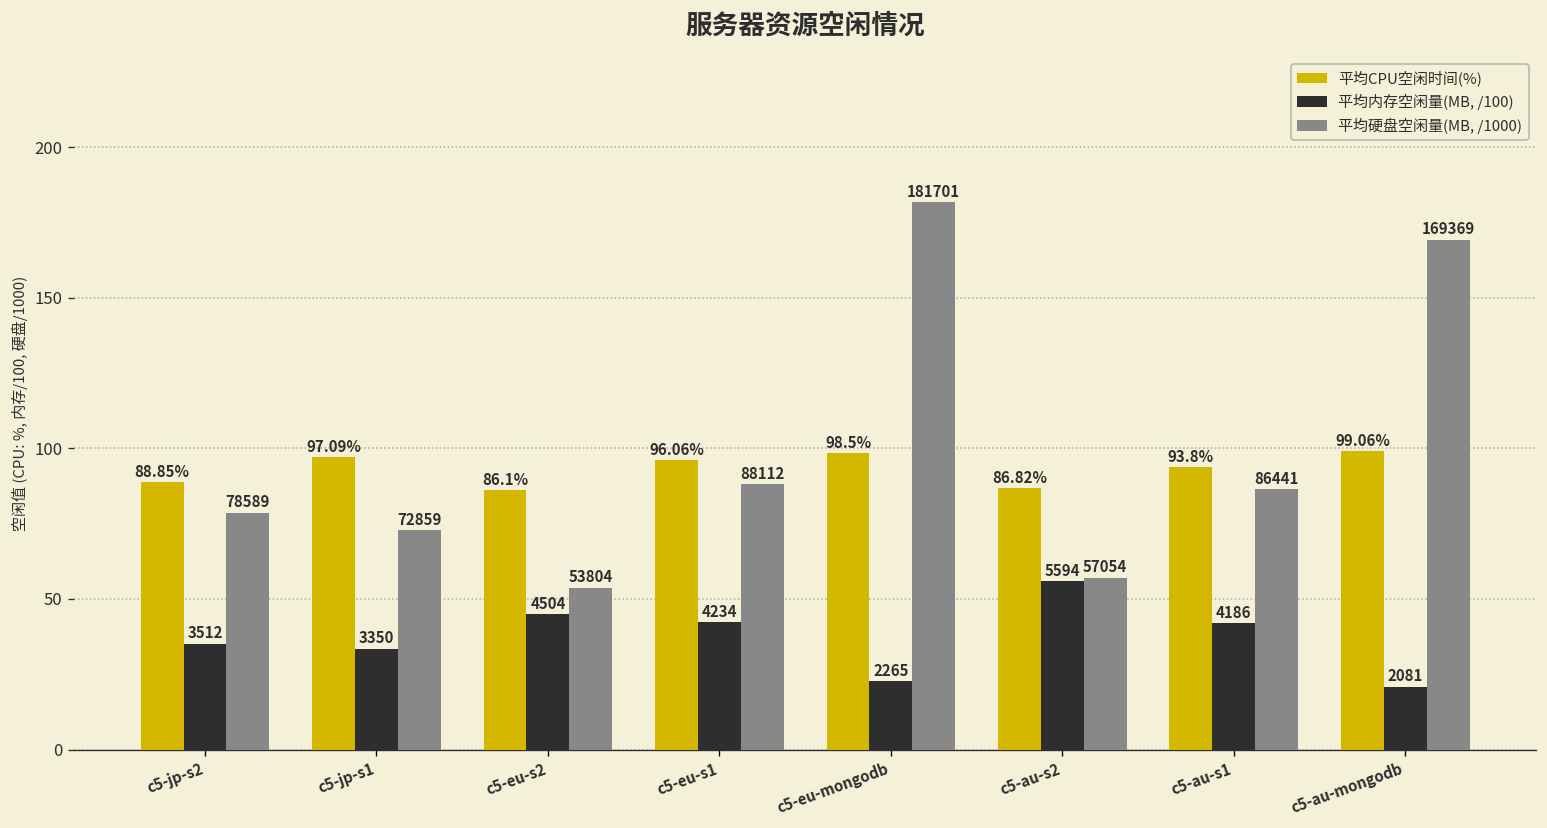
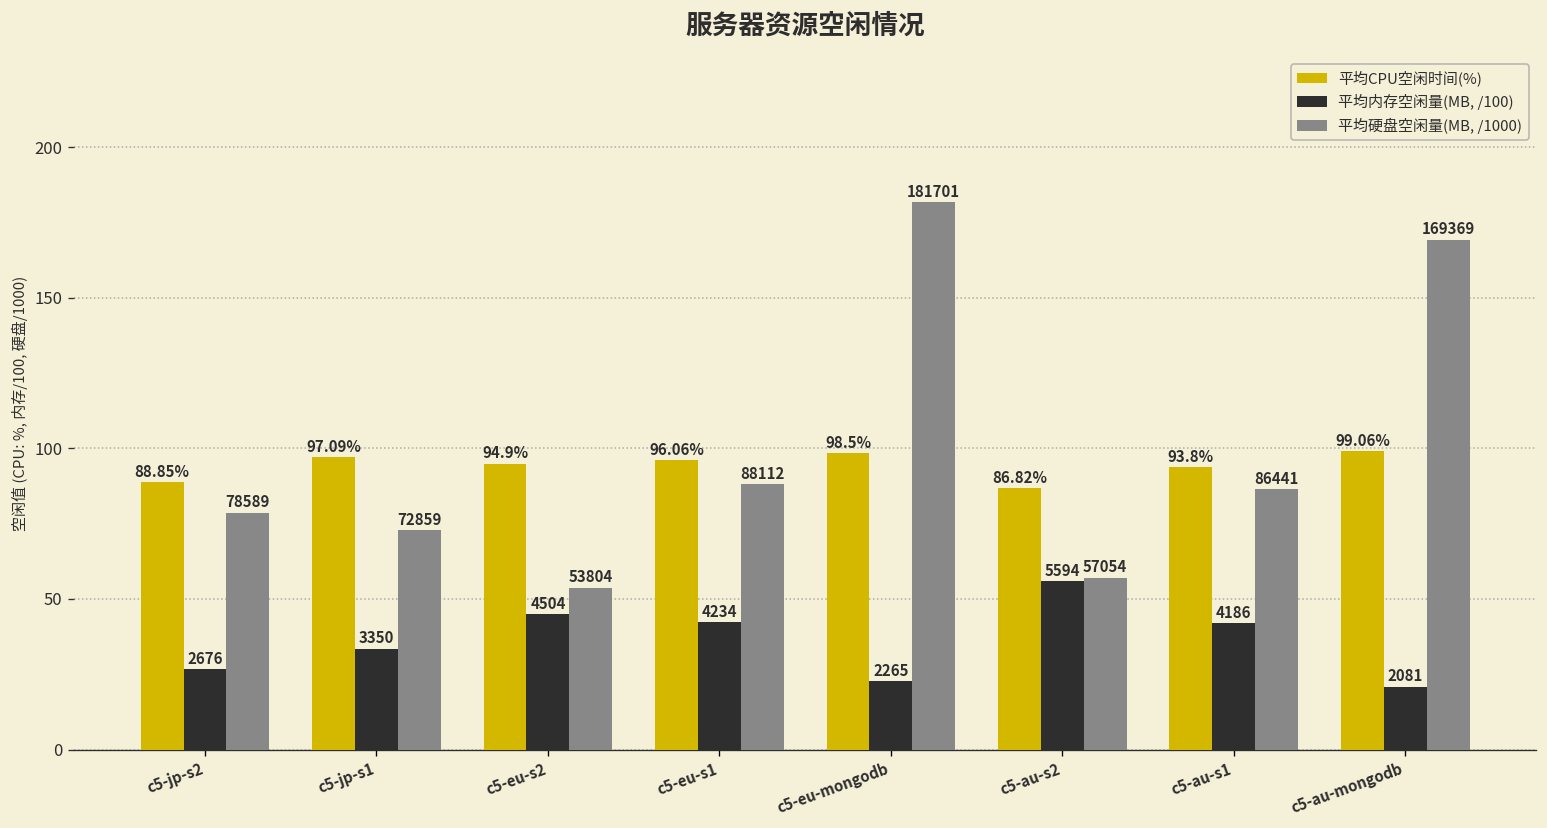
  {
    "平均CPU空闲时间(%)": {
      "c5-jp-s2": "88.85%",
      "c5-jp-s1": "97.09%",
-     "c5-eu-s2": "86.1%",
+     "c5-eu-s2": "94.9%",
      "c5-eu-s1": "96.06%",
      "c5-eu-mongodb": "98.5%",
      "c5-au-s2": "86.82%",
      "c5-au-s1": "93.8%",
      "c5-au-mongodb": "99.06%"
    },
    "平均内存空闲量(MB, /100)": {
-     "c5-jp-s2": "3512"
+     "c5-jp-s2": "2676"
    }
  }
